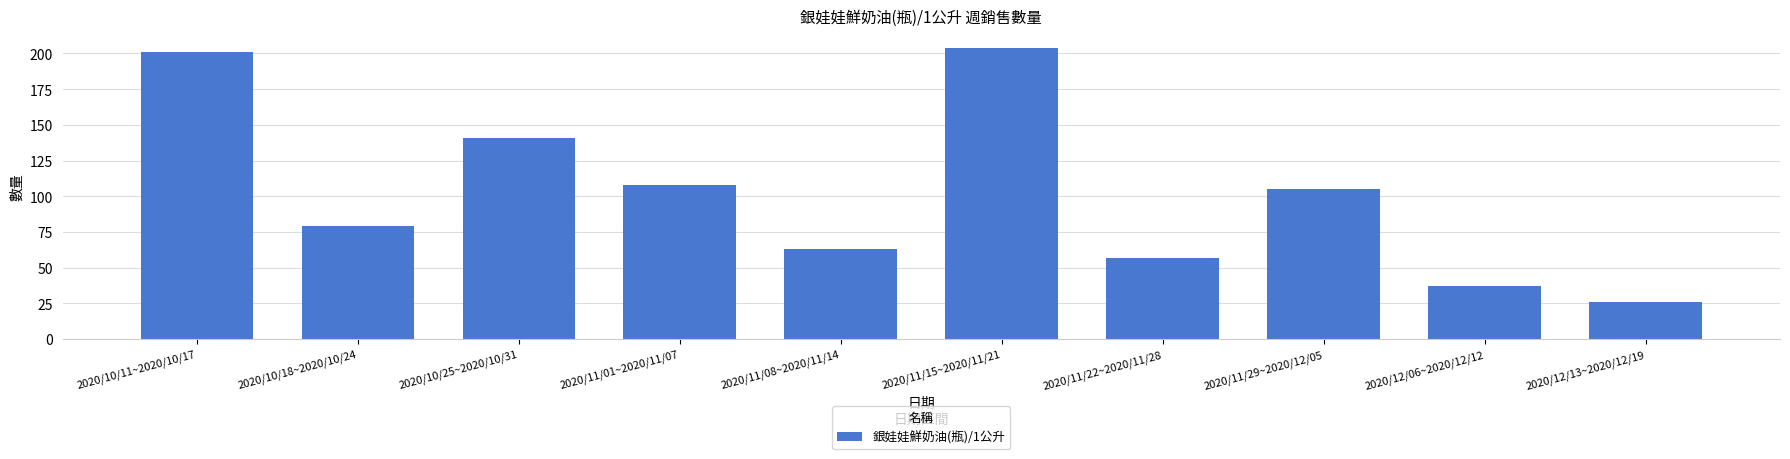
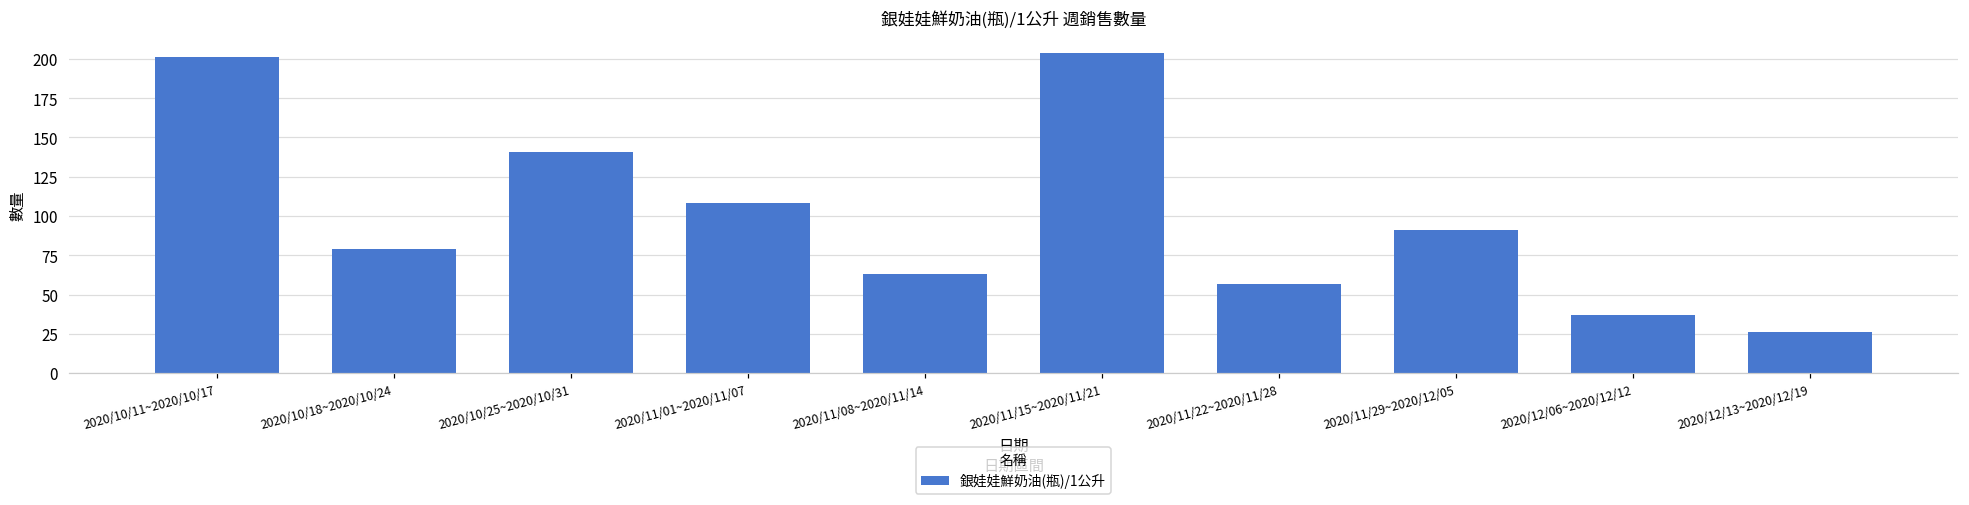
  {
    "2020/10/11~2020/10/17": 201,
    "2020/10/18~2020/10/24": 79,
    "2020/10/25~2020/10/31": 141,
    "2020/11/01~2020/11/07": 108,
    "2020/11/08~2020/11/14": 63,
    "2020/11/15~2020/11/21": 204,
    "2020/11/22~2020/11/28": 57,
-   "2020/11/29~2020/12/05": 105,
+   "2020/11/29~2020/12/05": 91,
    "2020/12/06~2020/12/12": 37,
    "2020/12/13~2020/12/19": 26
  }
